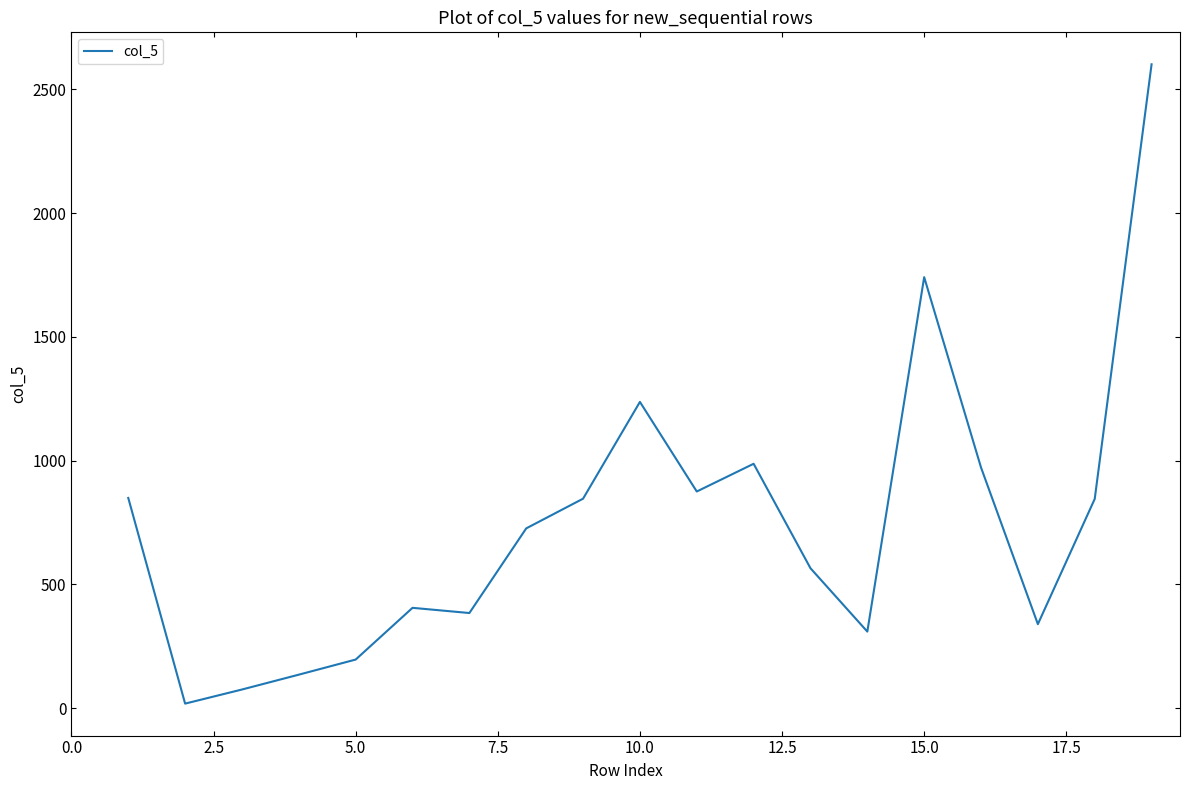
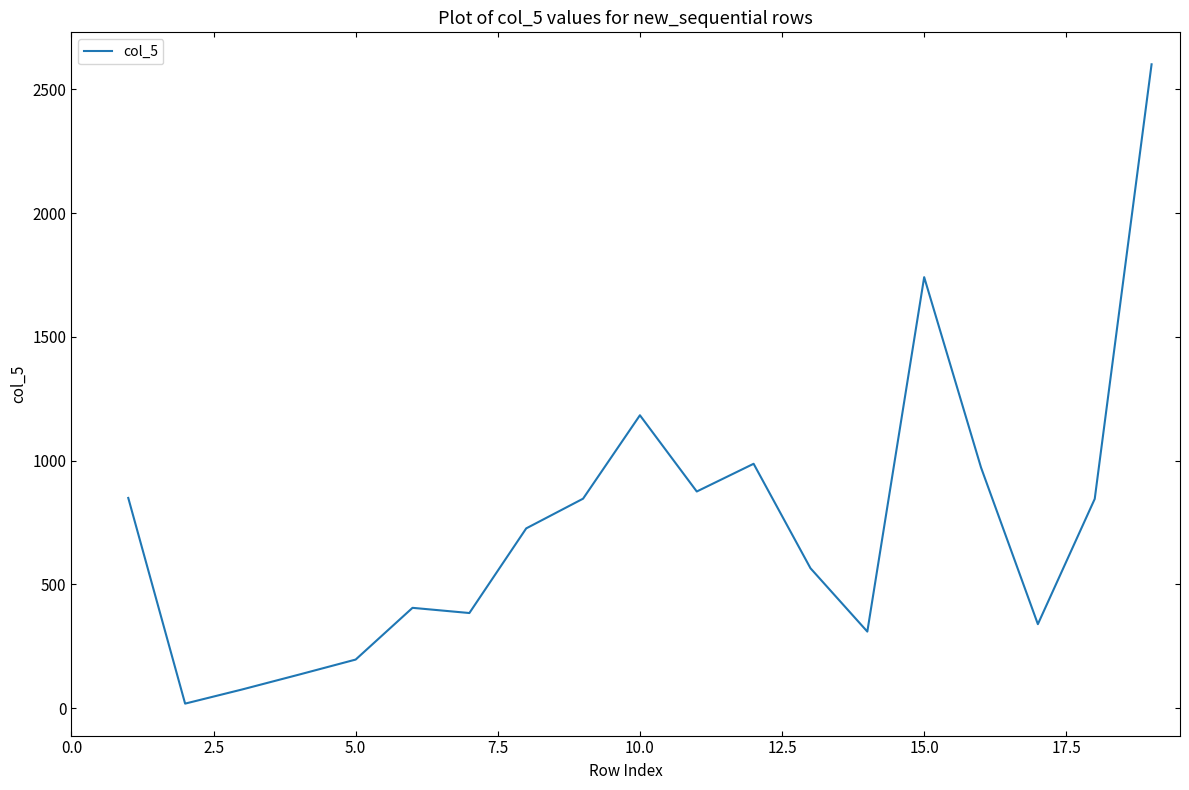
  {
    "5.0": 200,
-   "10.0": 1240,
+   "10.0": 1180,
    "15.0": 1740
  }
